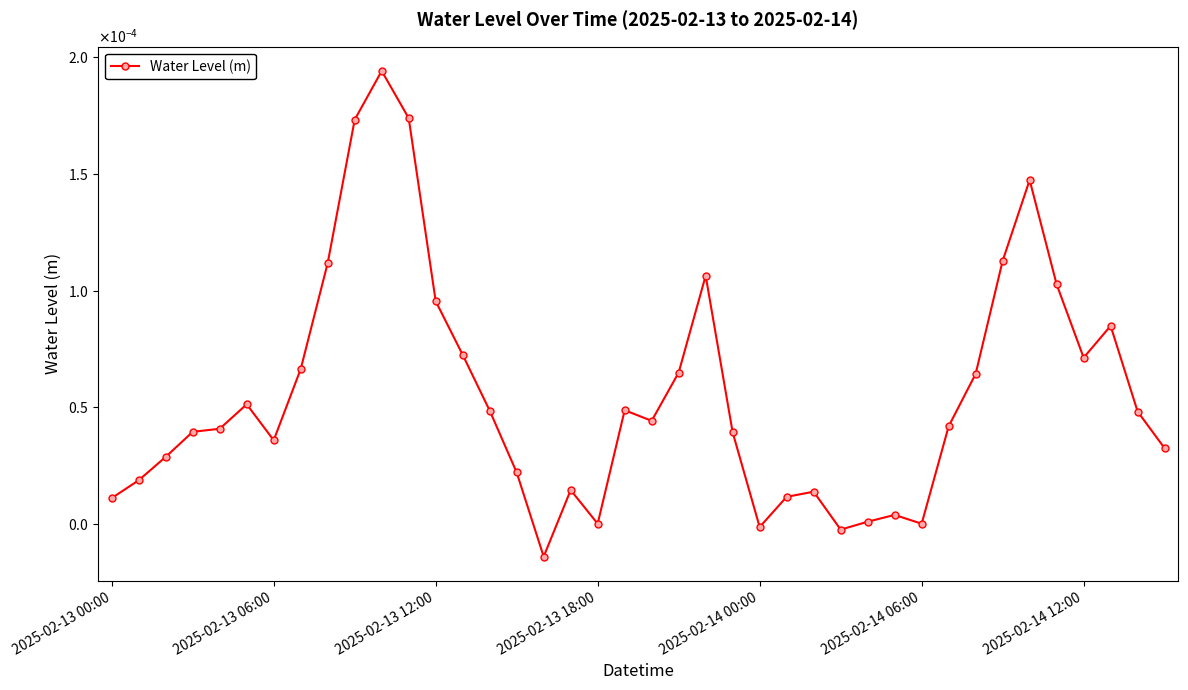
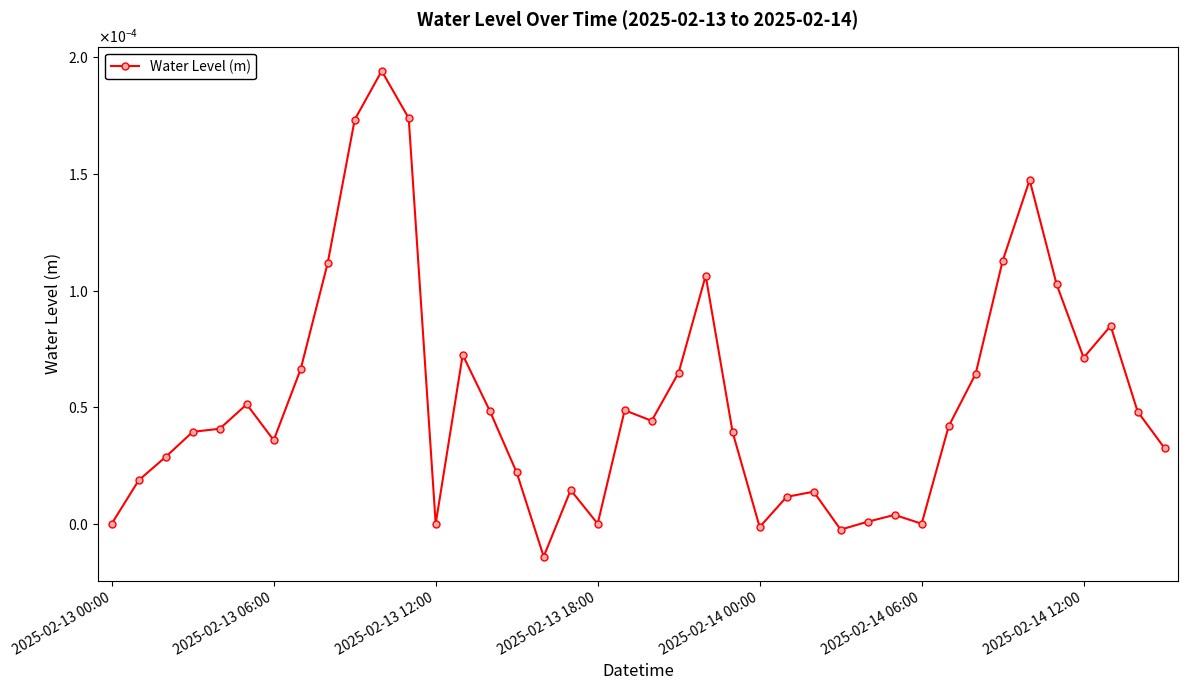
  {
-   "2025-02-13 00:00": 0.00001,
+   "2025-02-13 00:00": 0.00000,
    "2025-02-13 06:00": 0.000036,
-   "2025-02-13 12:00": 0.0001,
+   "2025-02-13 12:00": 0.0000,
    "2025-02-13 18:00": 0.00000,
    "2025-02-14 00:00": -0.000001,
    "2025-02-14 06:00": 0.00000,
    "2025-02-14 12:00": 0.000071
  }
